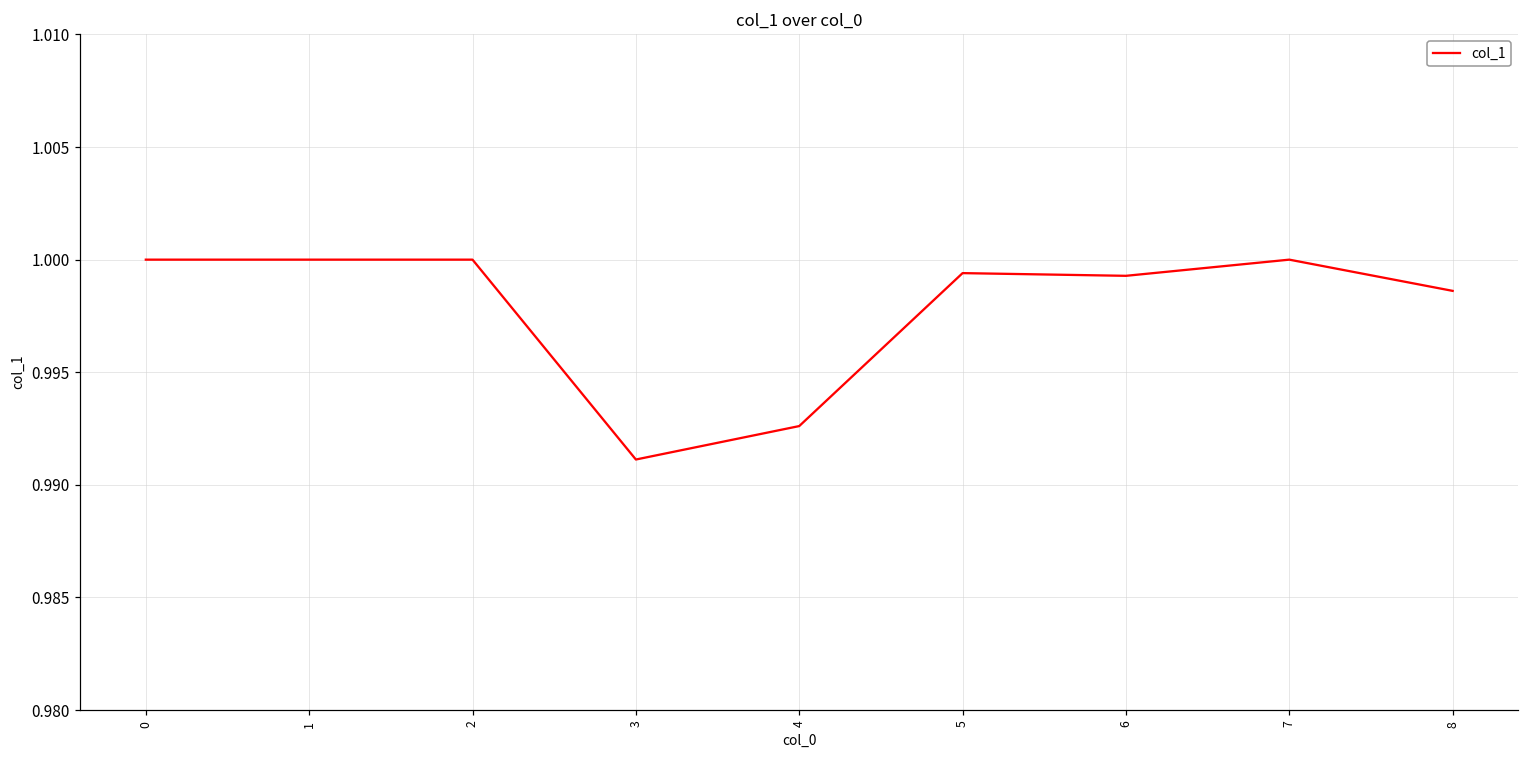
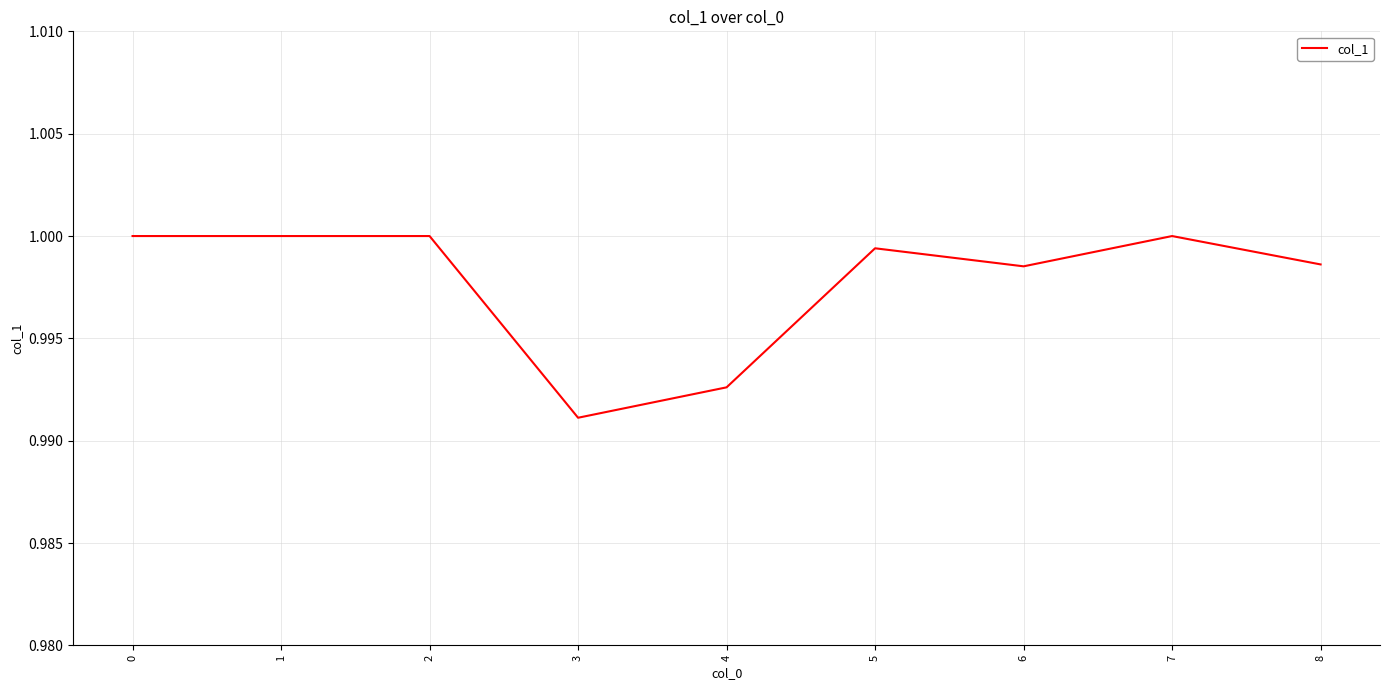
  {
    "0": 1.0000,
    "1": 1.0000,
    "2": 1.0000,
    "3": 0.9911,
    "4": 0.9926,
    "5": 0.9994,
-   "6": 0.9993,
+   "6": 0.9985,
    "7": 1.0000,
    "8": 0.9986
  }
